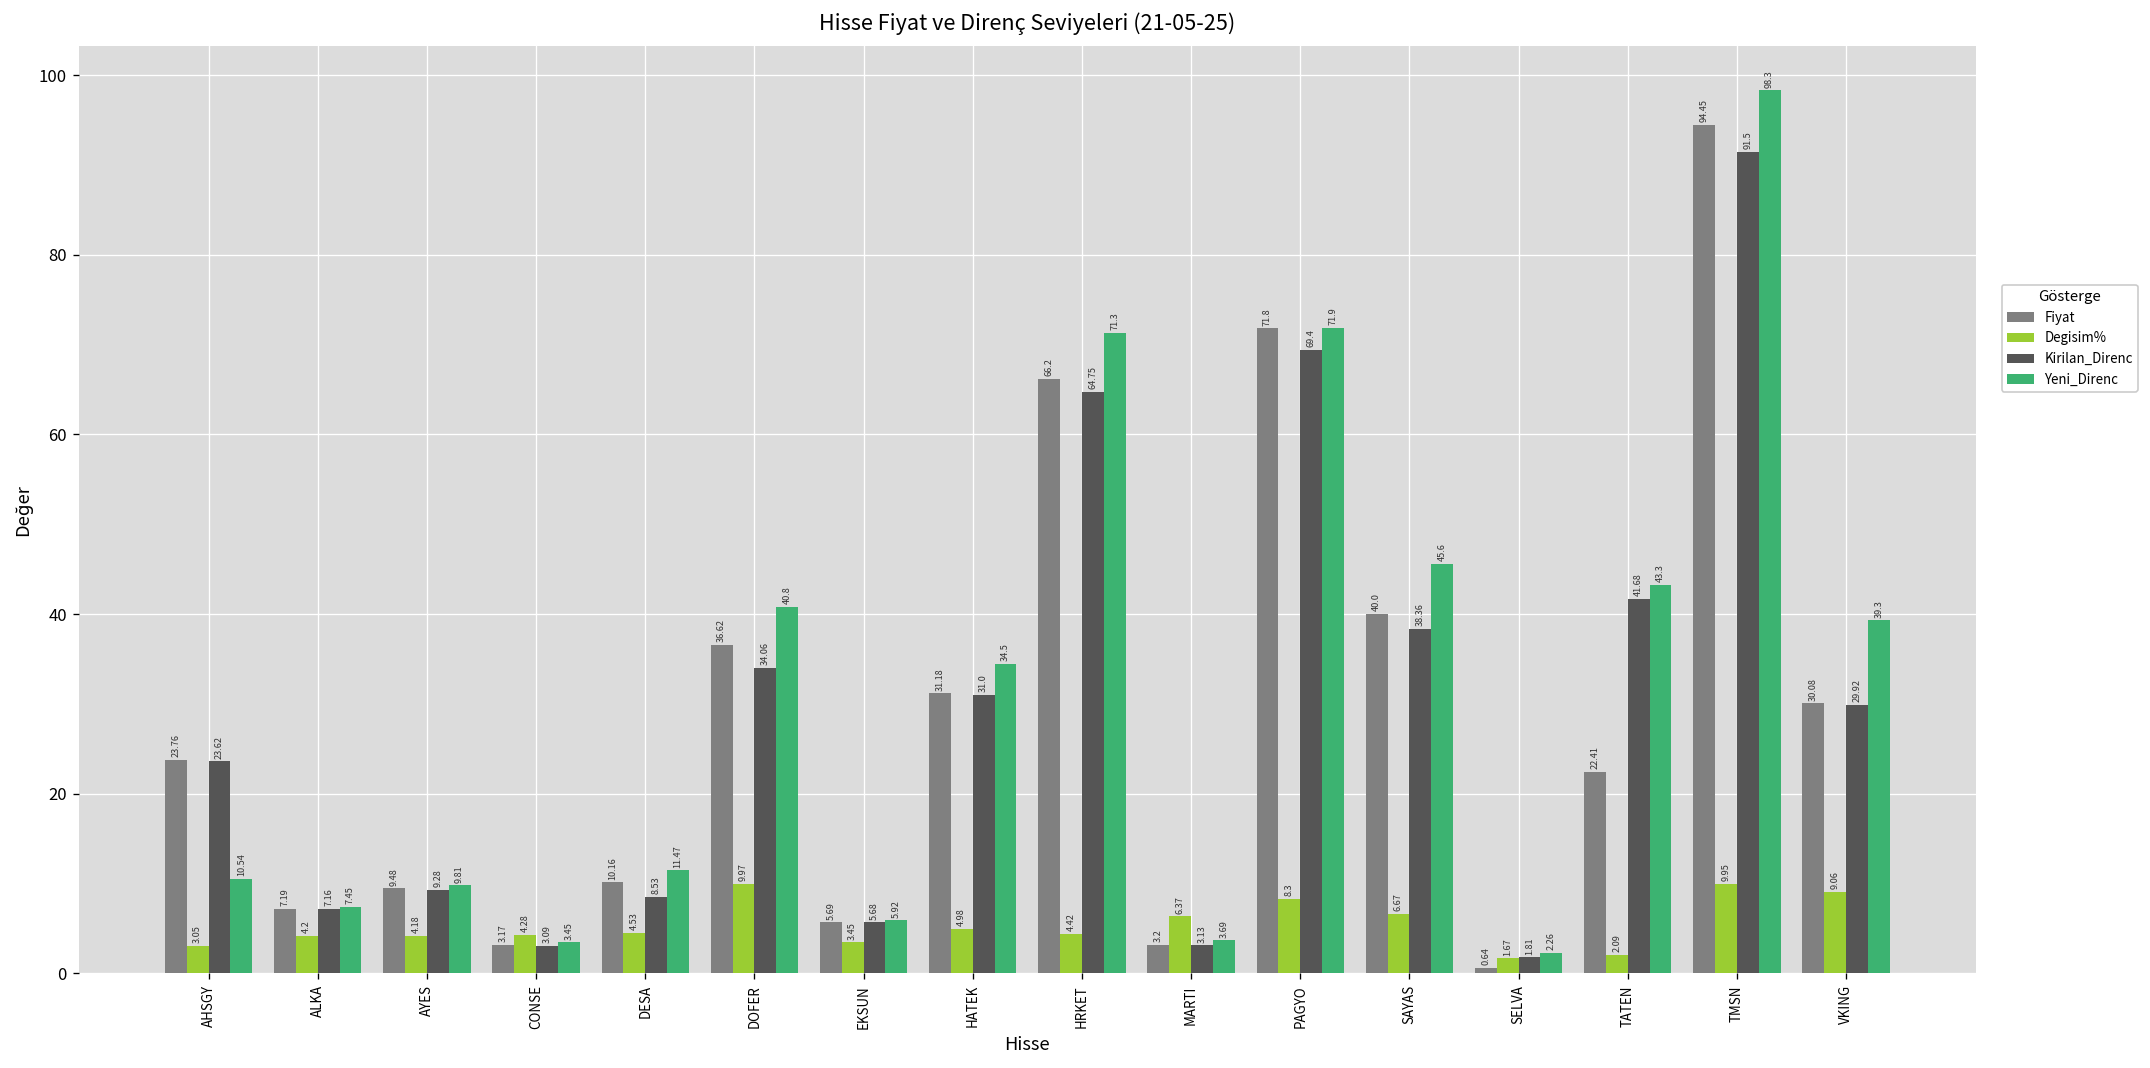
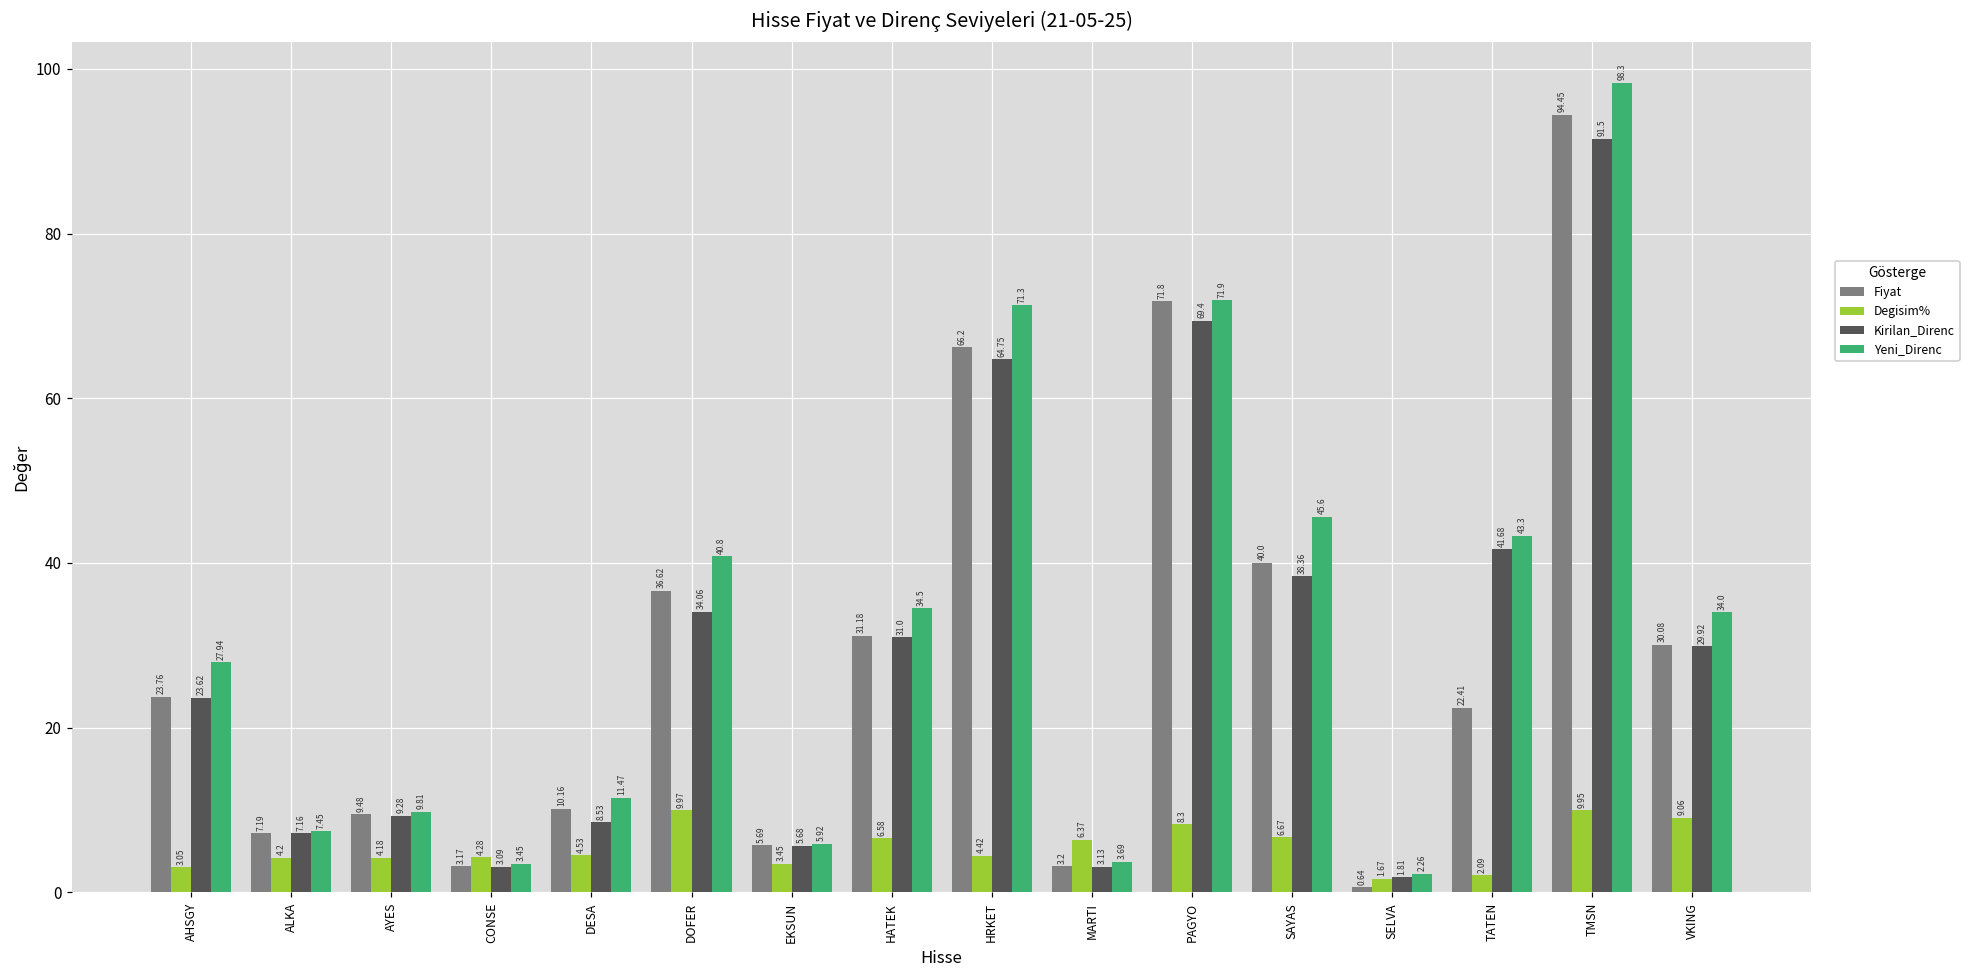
  {
    "Fiyat": {
      "AHSGY": 23.76,
      "ALKA": 7.19,
      "AYES": 9.48,
      "CONSE": 3.17,
      "DESA": 10.16,
      "DOFER": 36.62,
      "EKSUN": 5.69,
      "HATEK": 31.18,
      "HRKET": 66.2,
      "MARTI": 3.2,
      "PAGYO": 71.8,
      "SAYAS": 40.0,
      "SELVA": 0.64,
      "TATEN": 22.41,
      "TMSN": 94.45,
      "VKING": 30.08
    },
    "Degisim%": {
      "AHSGY": 3.05,
      "ALKA": 4.2,
      "AYES": 4.18,
      "CONSE": 4.28,
      "DESA": 4.53,
      "DOFER": 9.97,
      "EKSUN": 3.45,
-     "HATEK": 4.98,
+     "HATEK": 6.58,
      "HRKET": 4.42,
      "MARTI": 6.37,
      "PAGYO": 8.3,
      "SAYAS": 6.67,
      "SELVA": 1.67,
      "TATEN": 2.09,
      "TMSN": 9.95,
      "VKING": 9.06
    },
    "Kirilan_Direnc": {
      "AHSGY": 23.62,
      "ALKA": 7.16,
      "AYES": 9.28,
      "CONSE": 3.09,
      "DESA": 8.53,
      "DOFER": 34.06,
      "EKSUN": 5.68,
      "HATEK": 31.0,
      "HRKET": 64.75,
      "MARTI": 3.13,
      "PAGYO": 69.4,
      "SAYAS": 38.36,
      "SELVA": 1.81,
      "TATEN": 41.68,
      "TMSN": 91.5,
      "VKING": 29.92
    },
    "Yeni_Direnc": {
-     "AHSGY": 10.54,
+     "AHSGY": 27.94,
      "ALKA": 7.45,
      "AYES": 9.81,
      "CONSE": 3.45,
      "DESA": 11.47,
      "DOFER": 40.8,
      "EKSUN": 5.92,
      "HATEK": 34.5,
      "HRKET": 71.3,
      "MARTI": 3.69,
      "PAGYO": 71.9,
      "SAYAS": 45.6,
      "SELVA": 2.26,
      "TATEN": 43.3,
      "TMSN": 98.3,
-     "VKING": 39.3
+     "VKING": 34.0
    }
  }
